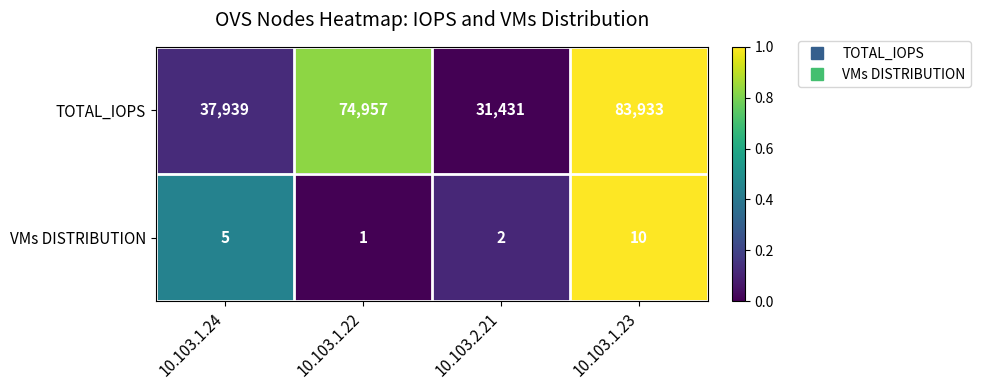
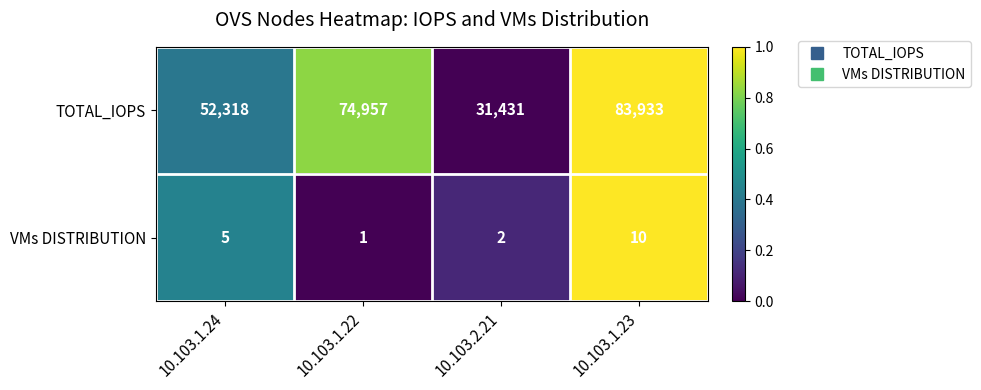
  {
    "TOTAL_IOPS": {
-     "10.103.1.24": "37,939",
+     "10.103.1.24": "52,318",
      "10.103.1.22": "74,957",
      "10.103.2.21": "31,431",
      "10.103.1.23": "83,933"
    },
    "VMs DISTRIBUTION": {
      "10.103.1.24": "5",
      "10.103.1.22": "1",
      "10.103.2.21": "2",
      "10.103.1.23": "10"
    }
  }
